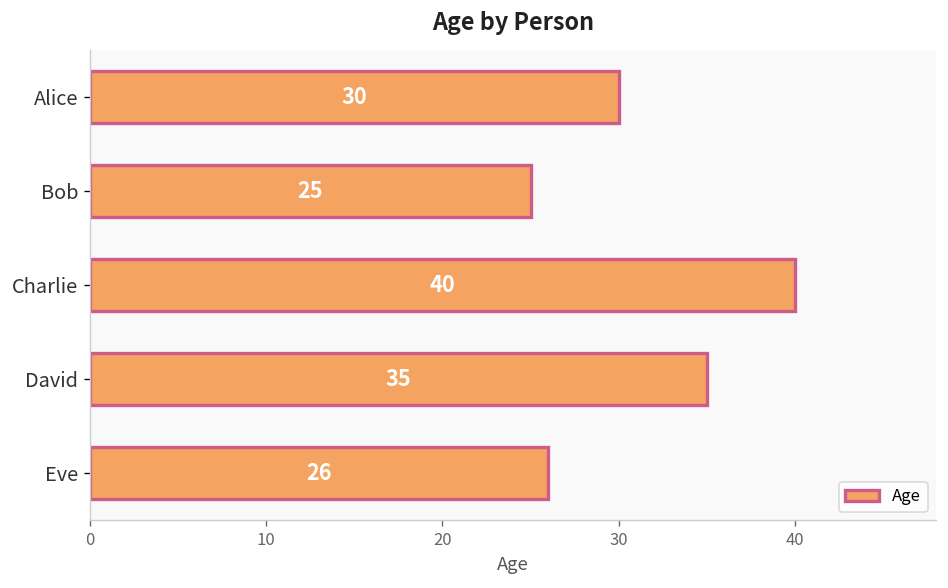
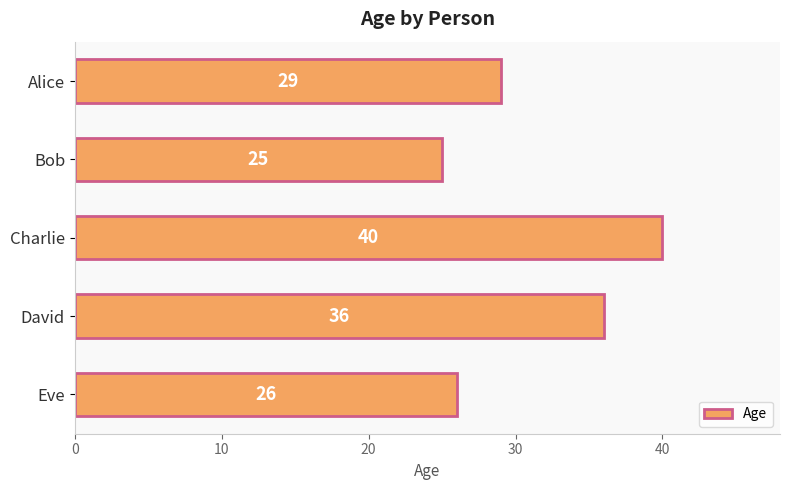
  {
-   "Alice": 30,
+   "Alice": 29,
    "Bob": 25,
    "Charlie": 40,
-   "David": 35,
+   "David": 36,
    "Eve": 26
  }
